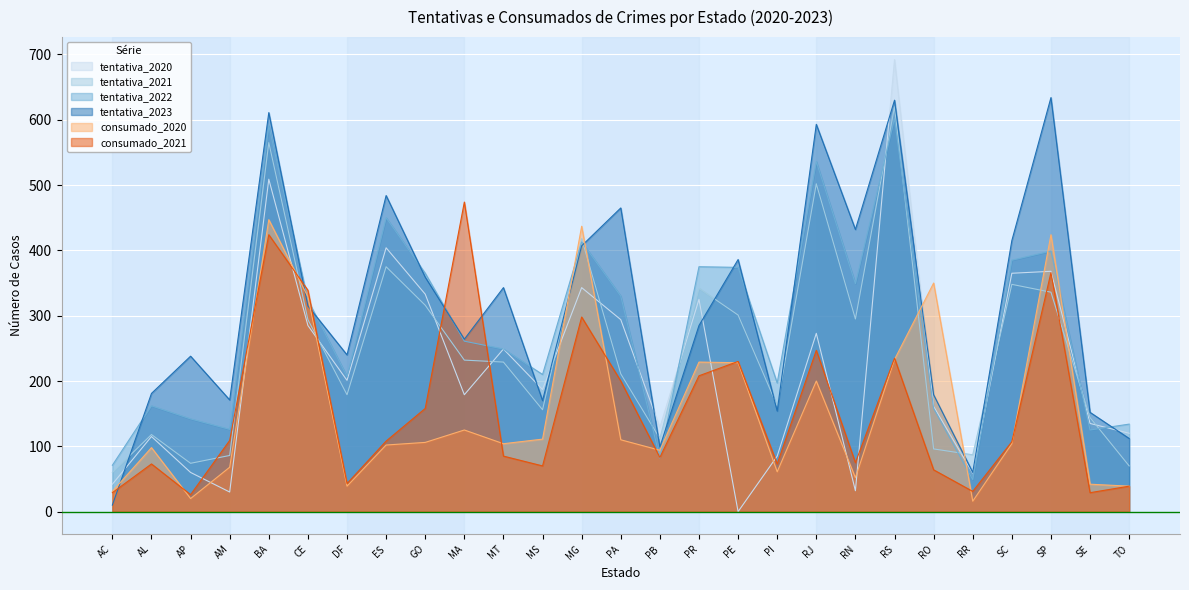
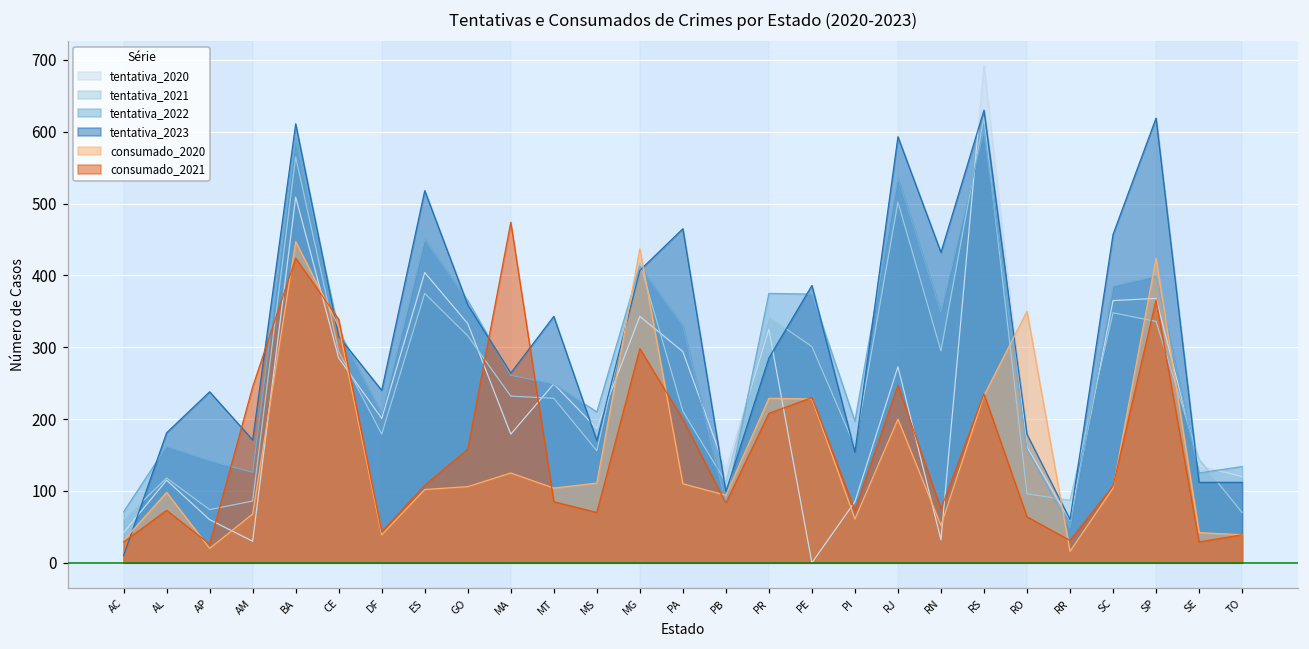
  {
    "tentativa_2023": {
      "AC": 10,
      "AL": 180,
      "AP": 240,
      "AM": 170,
      "BA": 610,
      "CE": 320,
      "DF": 240,
-     "ES": 480,
+     "ES": 520,
      "GO": 360,
      "MT": 340,
      "MS": 170,
      "MG": 410,
      "PA": 470,
      "PB": 100,
      "PR": 290,
      "PE": 390,
      "PI": 150,
      "RJ": 590,
      "RN": 430,
      "RS": 630,
      "RO": 180,
-     "SC": 420,
-     "SP": 630,
-     "SE": 150,
+     "SC": 460,
+     "SP": 620,
+     "SE": 110,
      "TO": 110
    },
    "consumado_2020": {
      "AL": 100,
      "AP": 20,
      "AM": 70,
      "BA": 450,
      "CE": 330,
      "DF": 40,
      "ES": 100,
      "GO": 110,
      "MA": 130,
      "MT": 100,
      "MS": 110,
      "MG": 440,
      "PA": 110,
      "PB": 90,
      "PR": 230,
      "PI": 60,
      "RJ": 200,
      "RN": 50,
      "RO": 350,
      "RR": 20,
      "SP": 420,
      "SE": 40
    },
    "consumado_2021": {
      "AL": 70,
      "AP": 30,
-     "AM": 110,
+     "AM": 250,
      "BA": 420,
      "CE": 340,
      "DF": 40,
      "ES": 110,
      "GO": 160,
      "MA": 470,
      "MT": 90,
      "MS": 70,
      "MG": 300,
      "PA": 200,
      "PR": 210,
      "PI": 70,
      "RJ": 250,
      "RN": 80,
      "RO": 60,
      "RR": 30,
      "SE": 30
    }
  }
